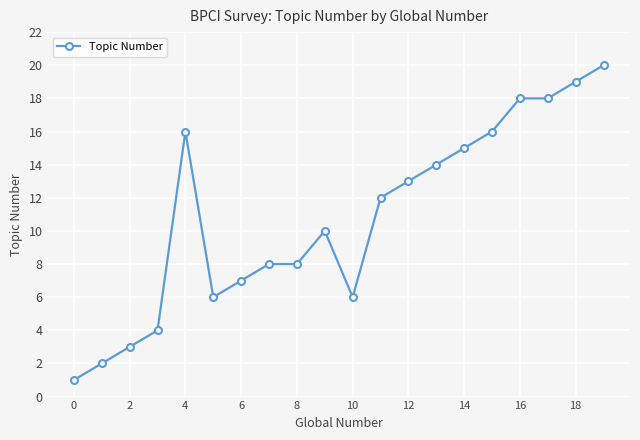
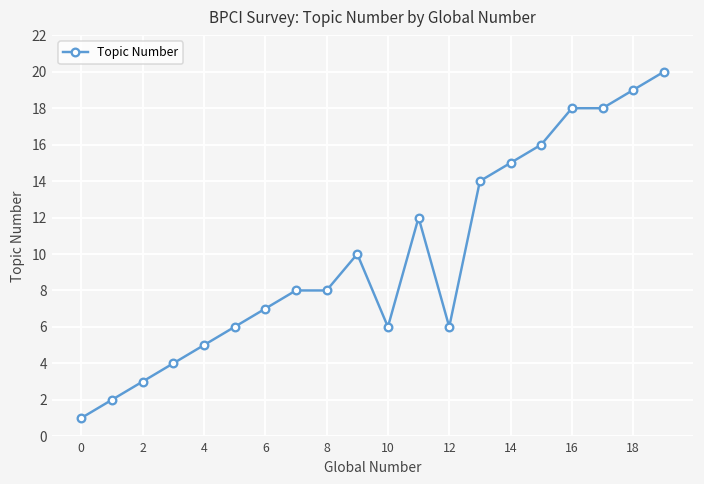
  {
    "0": 1,
    "2": 3,
-   "4": 16,
+   "4": 5,
    "6": 7,
    "8": 8,
    "10": 6,
-   "12": 13,
+   "12": 6,
    "14": 15,
    "16": 18,
    "18": 19
  }
